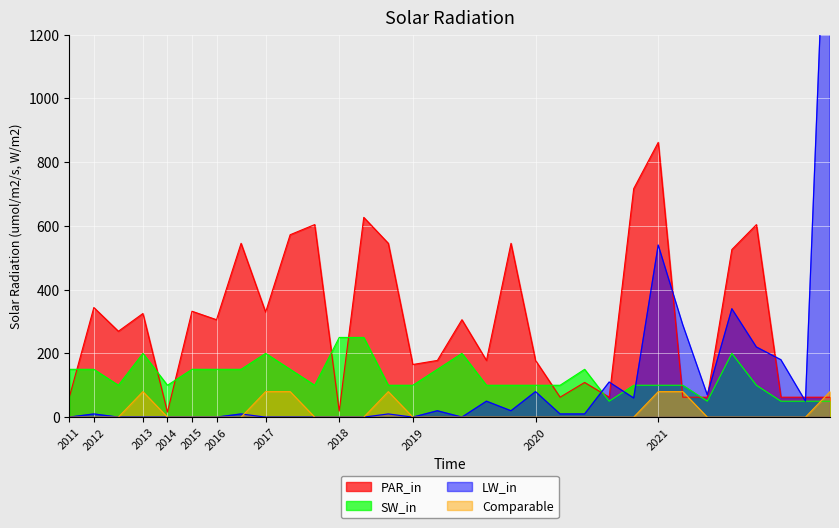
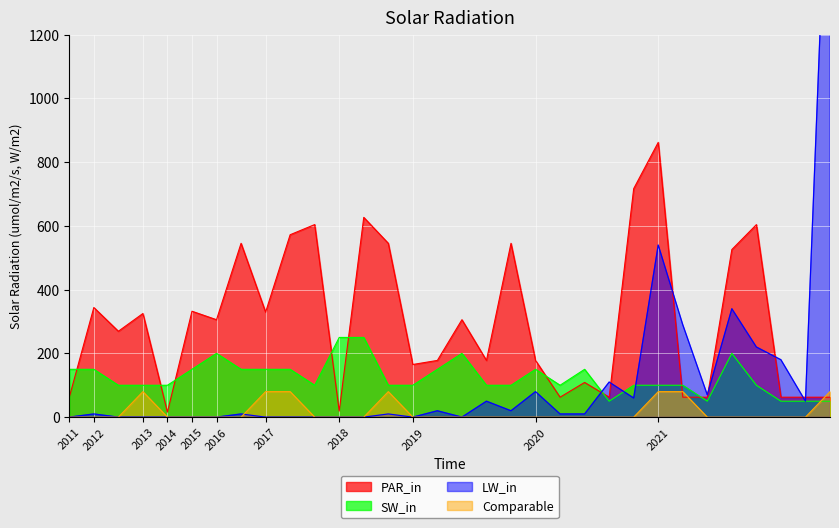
  {
    "PAR_in": {
      "2011": 60,
      "2012": 340,
      "2013": 330,
      "2014": 20,
      "2015": 330,
      "2016": 310,
      "2017": 330,
      "2018": 20,
      "2019": 170,
      "2020": 180,
      "2021": 860
    },
    "SW_in": {
      "2011": 150,
      "2012": 150,
-     "2013": 200,
+     "2013": 100,
      "2014": 100,
      "2015": 150,
-     "2016": 150,
-     "2017": 200,
+     "2016": 200,
+     "2017": 150,
      "2018": 250,
      "2019": 100,
-     "2020": 100,
+     "2020": 150,
      "2021": 100
    },
    "LW_in": {
      "2012": 10,
      "2013": 0,
      "2017": 0,
      "2020": 80,
      "2021": 540
    },
    "Comparable": {
      "2012": 0,
      "2013": 80,
      "2017": 80,
      "2020": 0,
      "2021": 80
    }
  }
